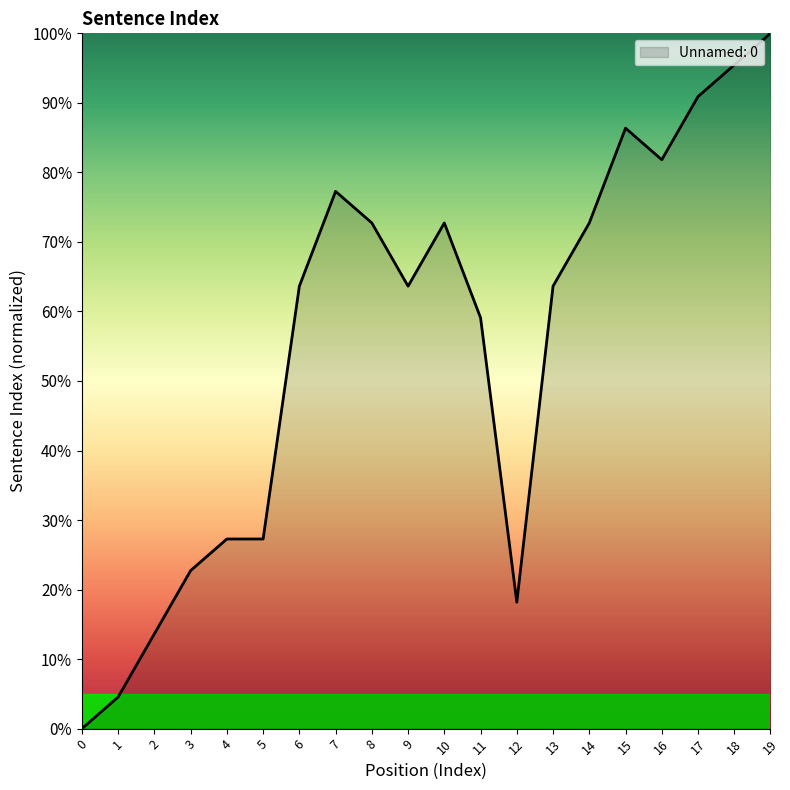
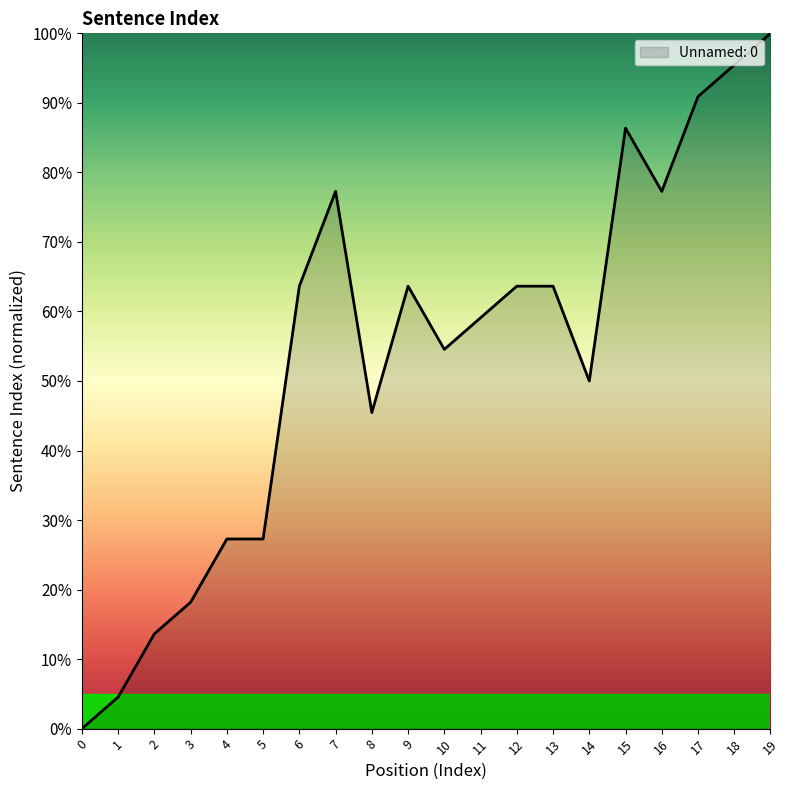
  {
    "2": "14%",
-   "3": "23%",
+   "3": "18%",
    "4": "27%",
    "5": "27%",
    "6": "64%",
    "7": "77%",
-   "8": "73%",
+   "8": "45%",
    "9": "64%",
-   "10": "73%",
+   "10": "55%",
    "11": "59%",
-   "12": "18%",
+   "12": "64%",
    "13": "64%",
-   "14": "73%",
+   "14": "50%",
    "15": "86%",
-   "16": "82%",
+   "16": "77%",
    "17": "91%",
    "19": "100%"
  }
